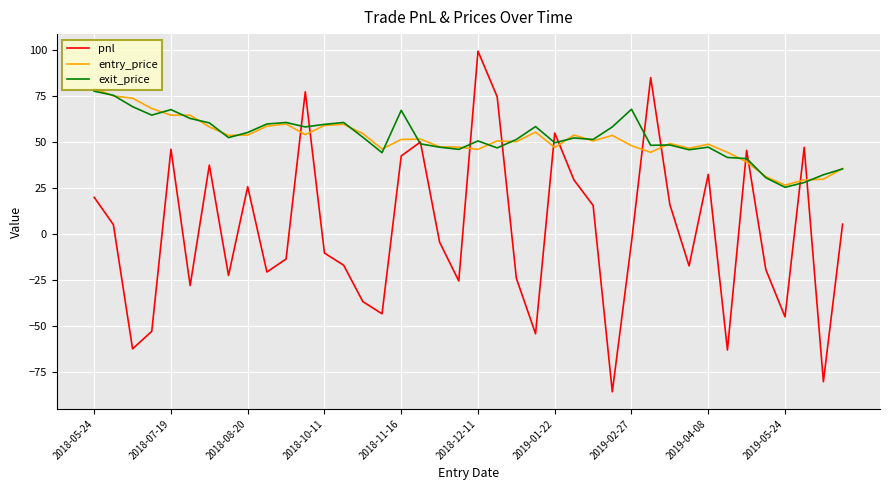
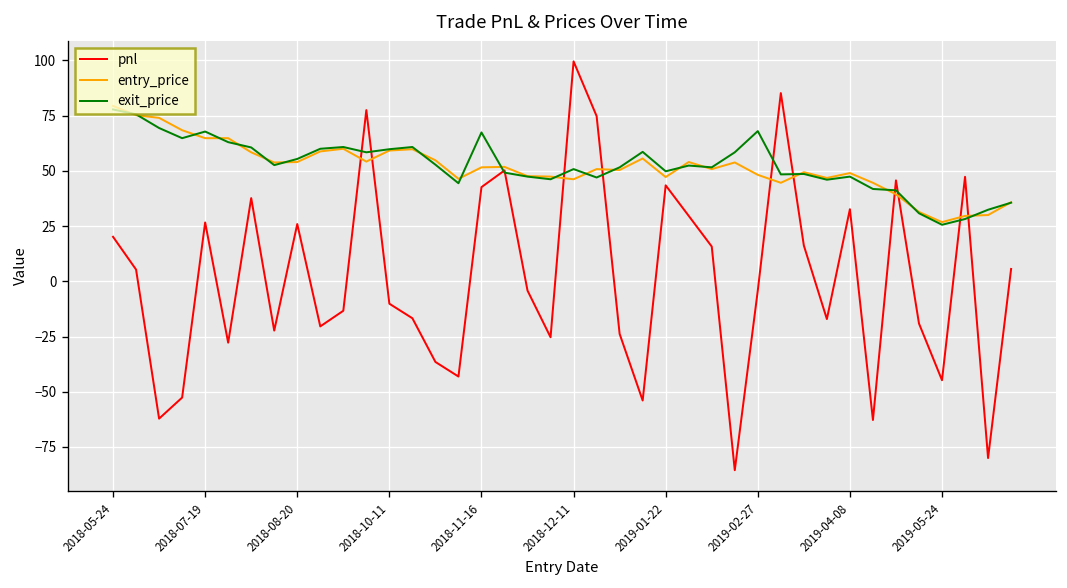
  {
    "pnl": {
      "2018-05-24": 20,
-     "2018-07-19": 46,
+     "2018-07-19": 27,
      "2018-08-20": 26,
      "2018-10-11": -10,
      "2018-11-16": 43,
      "2018-12-11": 100,
-     "2019-01-22": 55,
+     "2019-01-22": 43,
      "2019-02-27": -4,
      "2019-04-08": 33,
      "2019-05-24": -45
    },
    "entry_price": {
      "2018-07-19": 65,
      "2018-08-20": 54,
      "2018-11-16": 52,
      "2018-12-11": 46,
      "2019-01-22": 47,
      "2019-02-27": 48,
      "2019-04-08": 49
    },
    "exit_price": {
      "2018-05-24": 78,
      "2018-07-19": 68,
      "2018-08-20": 55,
      "2018-11-16": 67,
      "2018-12-11": 51,
      "2019-01-22": 50,
      "2019-02-27": 68,
      "2019-04-08": 47
    }
  }
